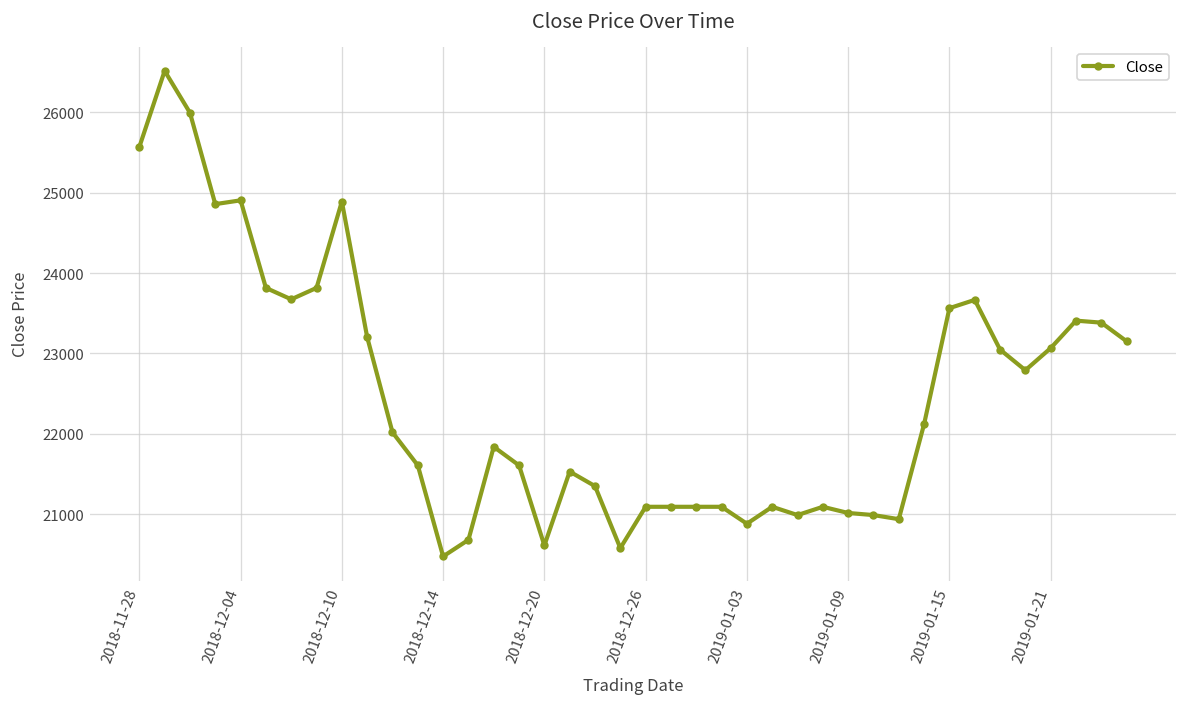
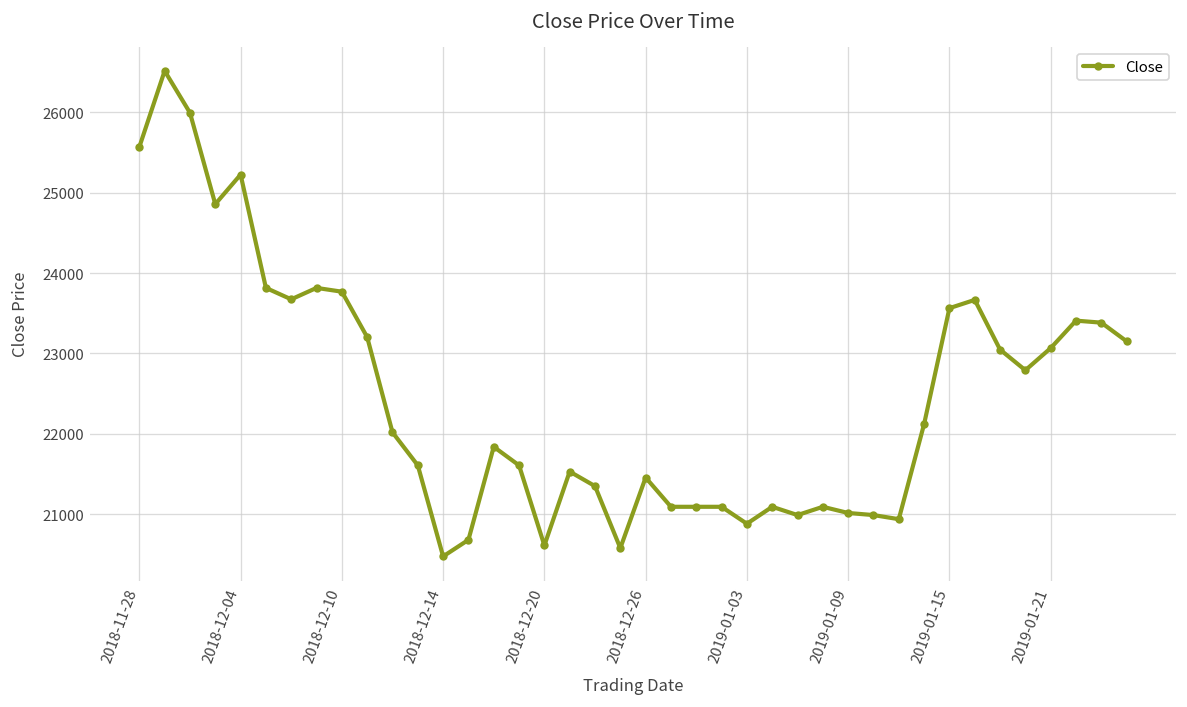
  {
    "2018-11-28": 25600,
-   "2018-12-04": 24900,
-   "2018-12-10": 24900,
+   "2018-12-04": 25200,
+   "2018-12-10": 23800,
    "2018-12-14": 20500,
    "2018-12-20": 20600,
-   "2018-12-26": 21100,
+   "2018-12-26": 21500,
    "2019-01-03": 20900,
    "2019-01-09": 21000,
    "2019-01-15": 23600,
    "2019-01-21": 23100
  }
